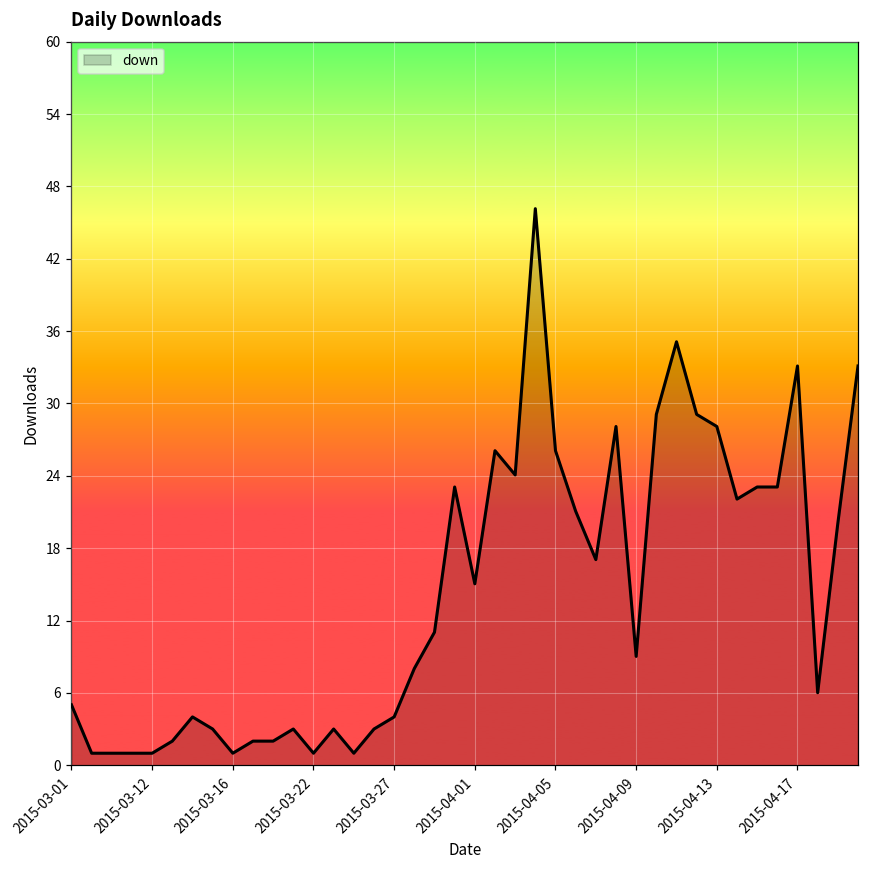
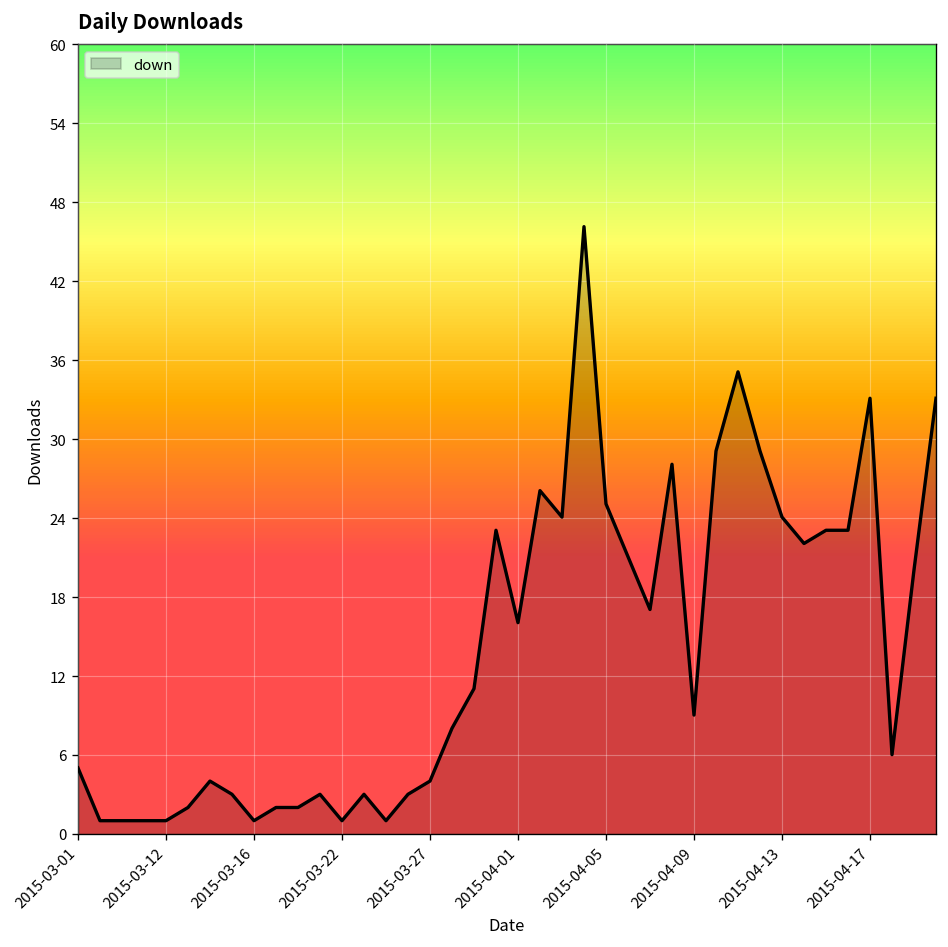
  {
    "2015-03-01": 5,
    "2015-03-12": 1,
    "2015-03-16": 1,
    "2015-03-22": 1,
    "2015-03-27": 4,
-   "2015-04-01": 15,
-   "2015-04-05": 26,
+   "2015-04-01": 16,
+   "2015-04-05": 25,
    "2015-04-09": 9,
-   "2015-04-13": 28,
+   "2015-04-13": 24,
    "2015-04-17": 33
  }
